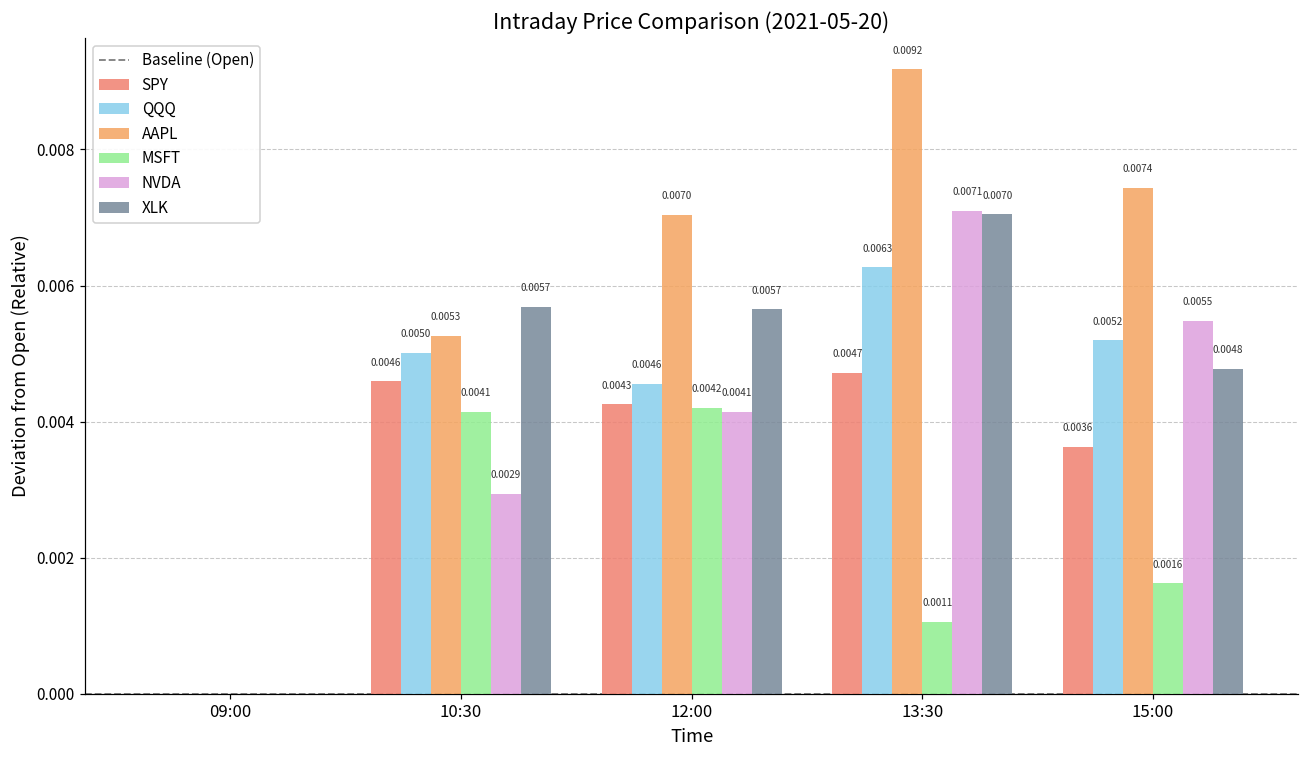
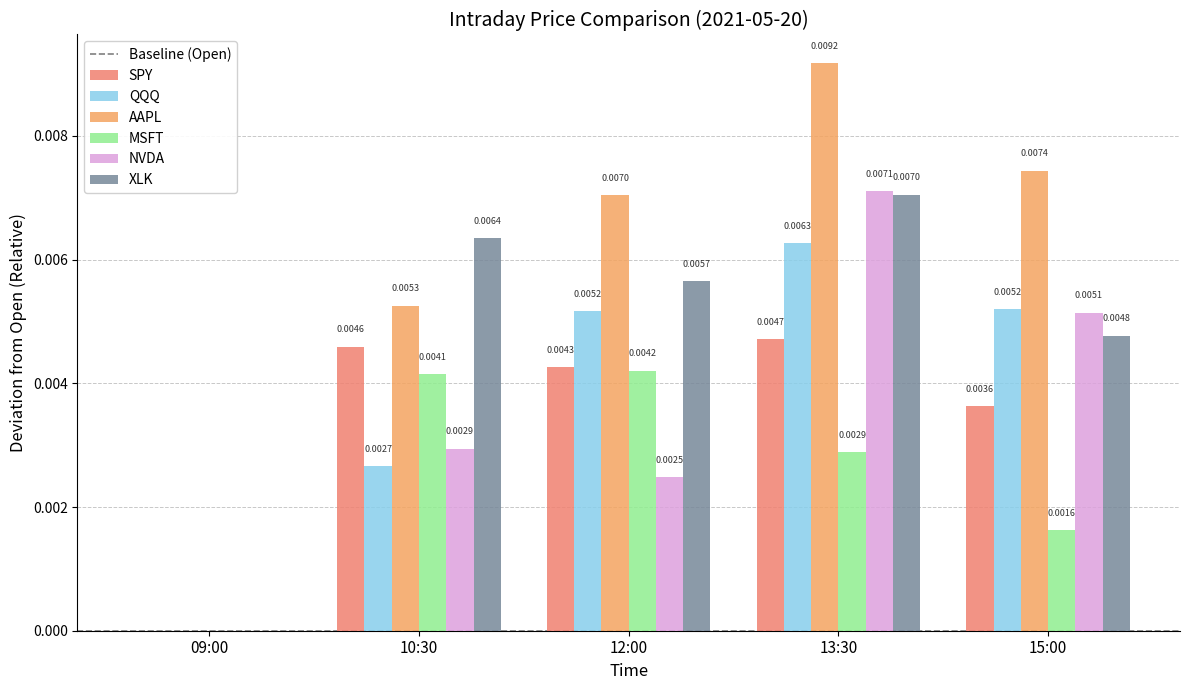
  {
    "QQQ": {
-     "10:30": 0.0050,
-     "12:00": 0.0046,
+     "10:30": 0.0027,
+     "12:00": 0.0052,
      "13:30": 0.0063,
      "15:00": 0.0052
    },
    "MSFT": {
      "10:30": 0.0041,
      "12:00": 0.0042,
-     "13:30": 0.0011,
+     "13:30": 0.0029,
      "15:00": 0.0016
    },
    "NVDA": {
      "10:30": 0.0029,
-     "12:00": 0.0041,
+     "12:00": 0.0025,
      "13:30": 0.0071,
-     "15:00": 0.0055
+     "15:00": 0.0051
    },
    "XLK": {
-     "10:30": 0.0057,
+     "10:30": 0.0064,
      "12:00": 0.0057,
      "13:30": 0.0070,
      "15:00": 0.0048
    }
  }
